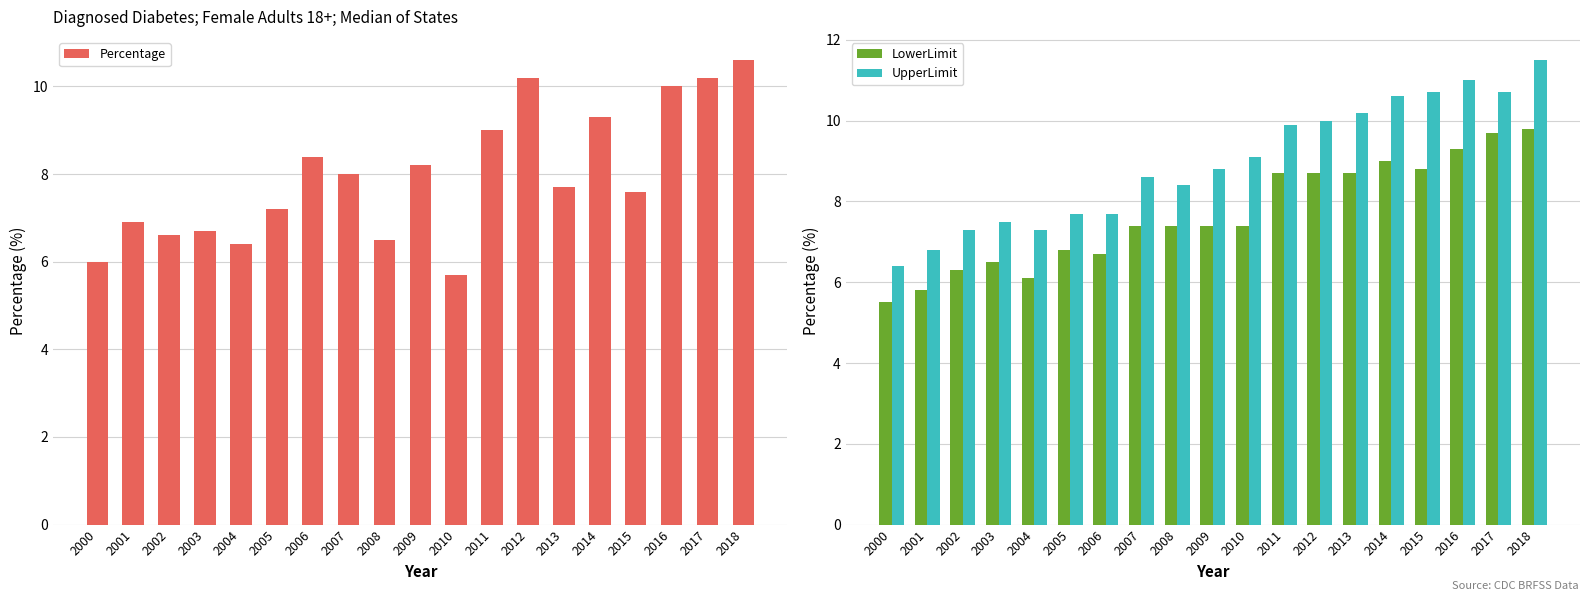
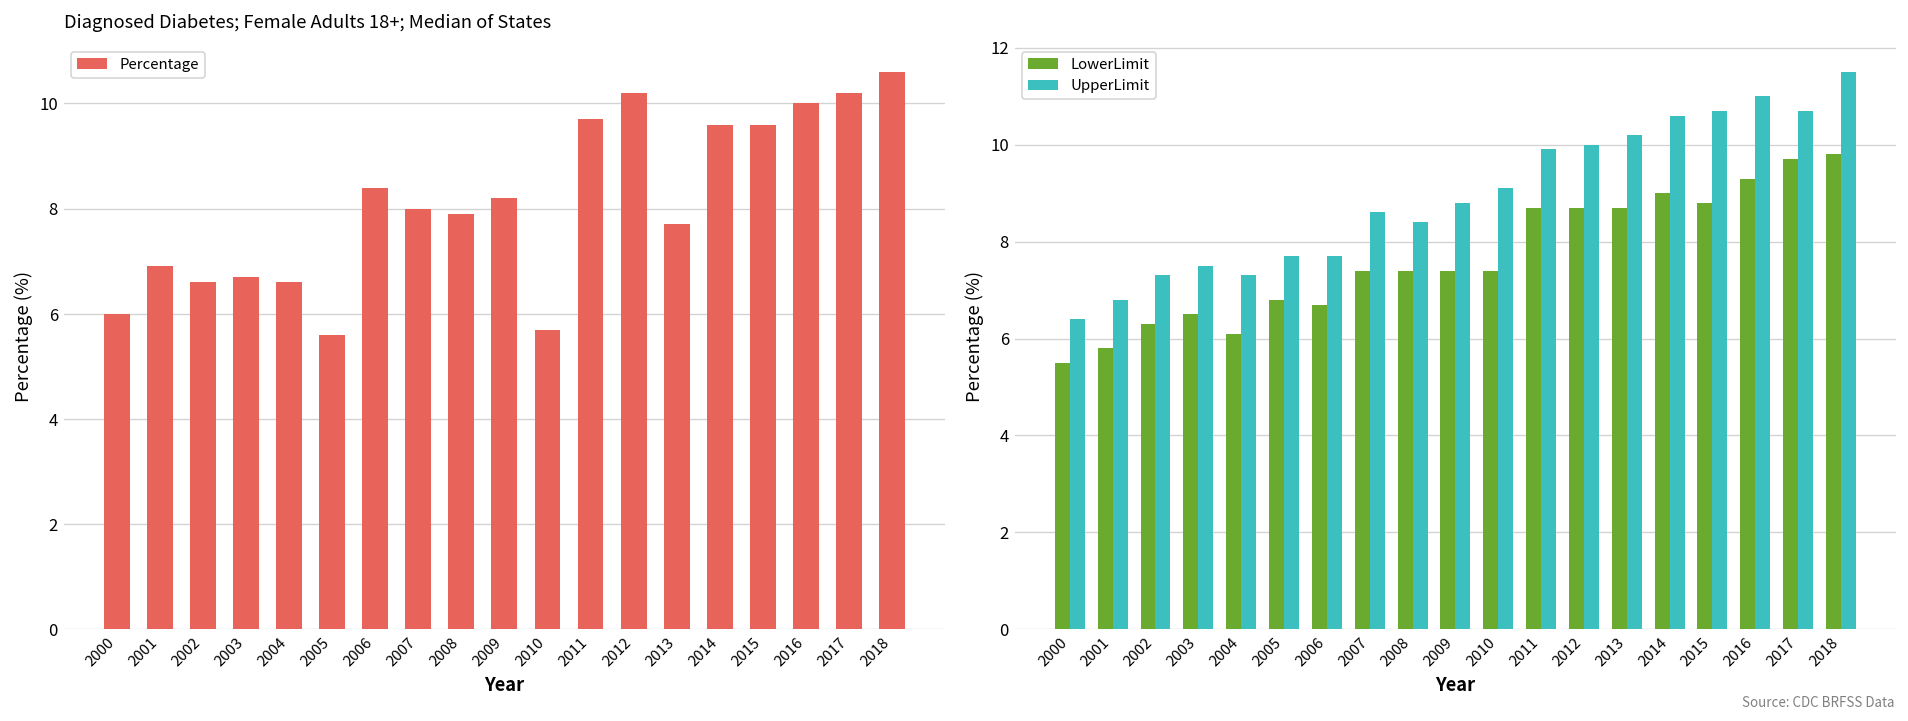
  {
    "Diagnosed Diabetes; Female Adults 18+; Median of States": {
      "2000": 6.0,
      "2001": 6.9,
      "2002": 6.6,
      "2003": 6.7,
-     "2004": 6.4,
-     "2005": 7.2,
+     "2004": 6.6,
+     "2005": 5.6,
      "2006": 8.4,
      "2007": 8.0,
-     "2008": 6.5,
+     "2008": 7.9,
      "2009": 8.2,
      "2010": 5.7,
-     "2011": 9.0,
+     "2011": 9.7,
      "2012": 10.2,
      "2013": 7.7,
-     "2014": 9.3,
-     "2015": 7.6,
+     "2014": 9.6,
+     "2015": 9.6,
      "2016": 10.0,
      "2017": 10.2,
      "2018": 10.6
    }
  }
